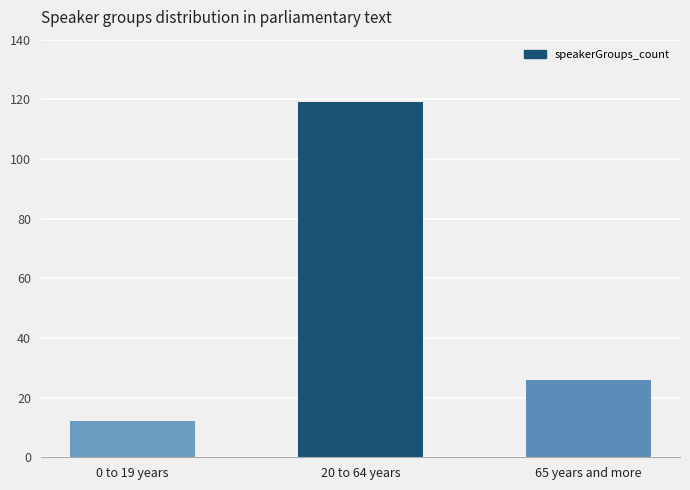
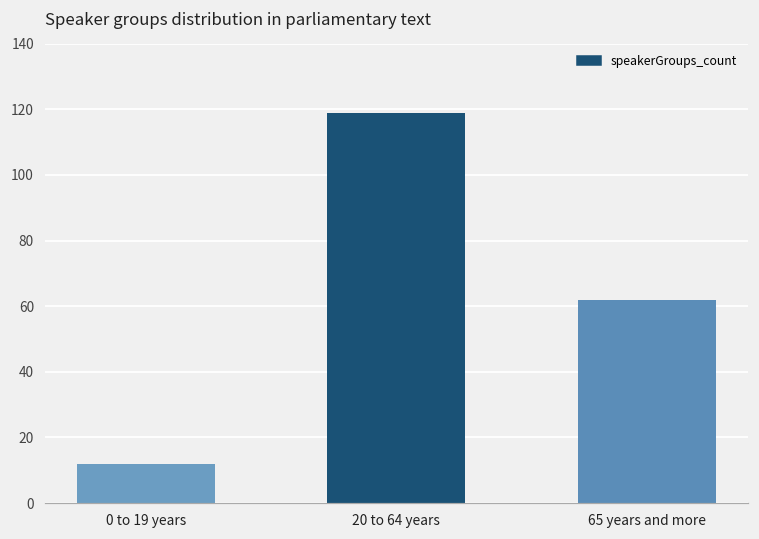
  {
    "0 to 19 years": 12,
    "20 to 64 years": 119,
-   "65 years and more": 26
+   "65 years and more": 62
  }
